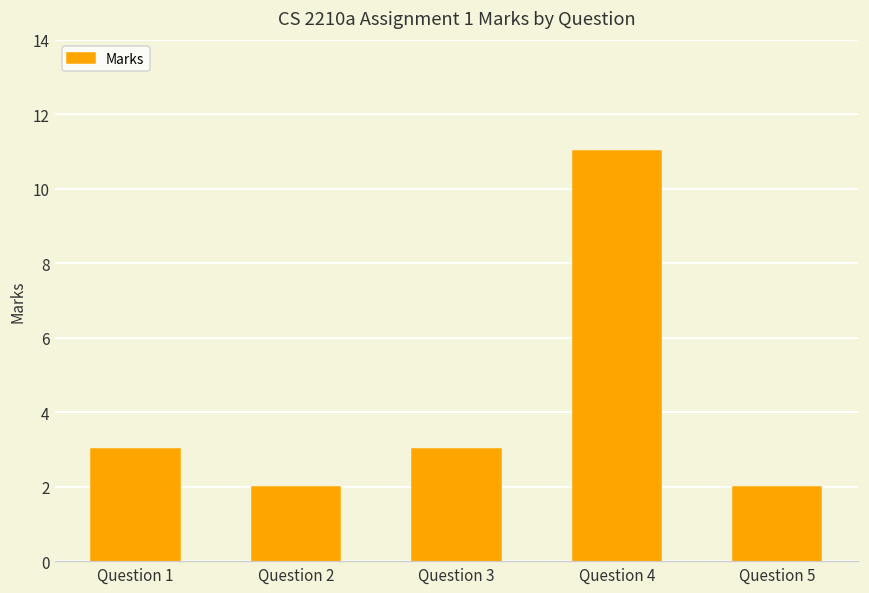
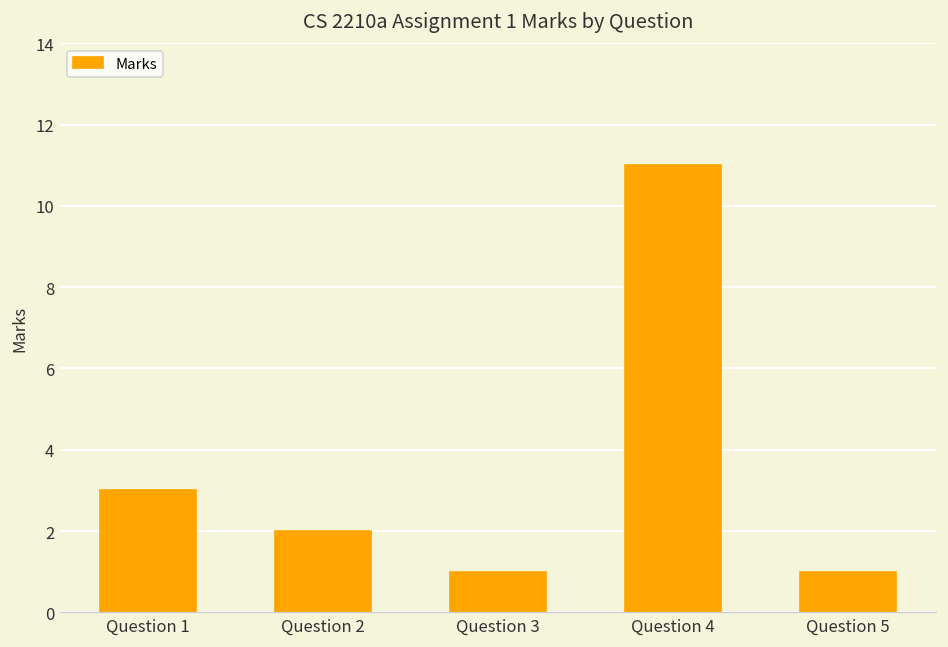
  {
    "Question 1": 3,
    "Question 2": 2,
-   "Question 3": 3,
+   "Question 3": 1,
    "Question 4": 11,
-   "Question 5": 2
+   "Question 5": 1
  }
